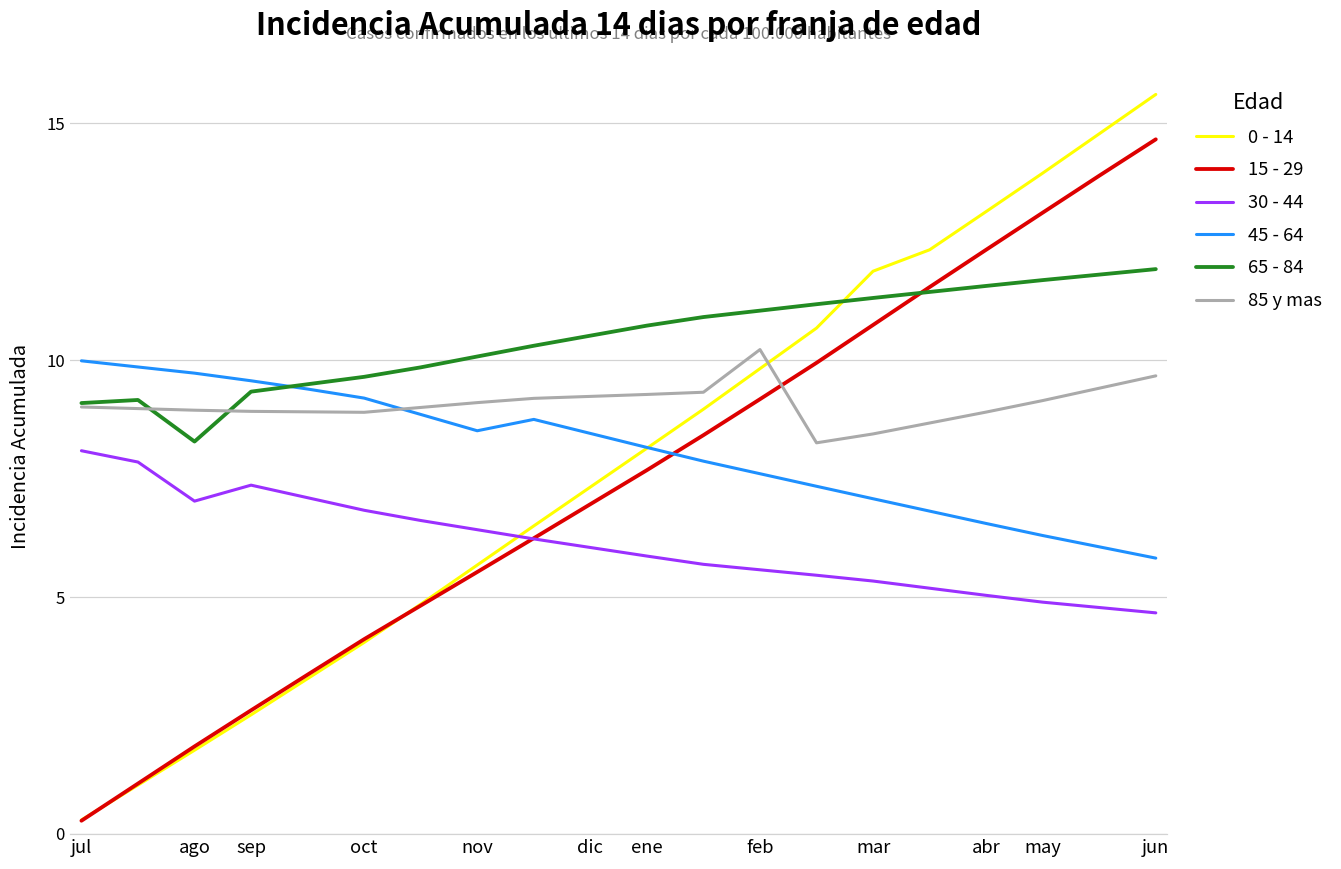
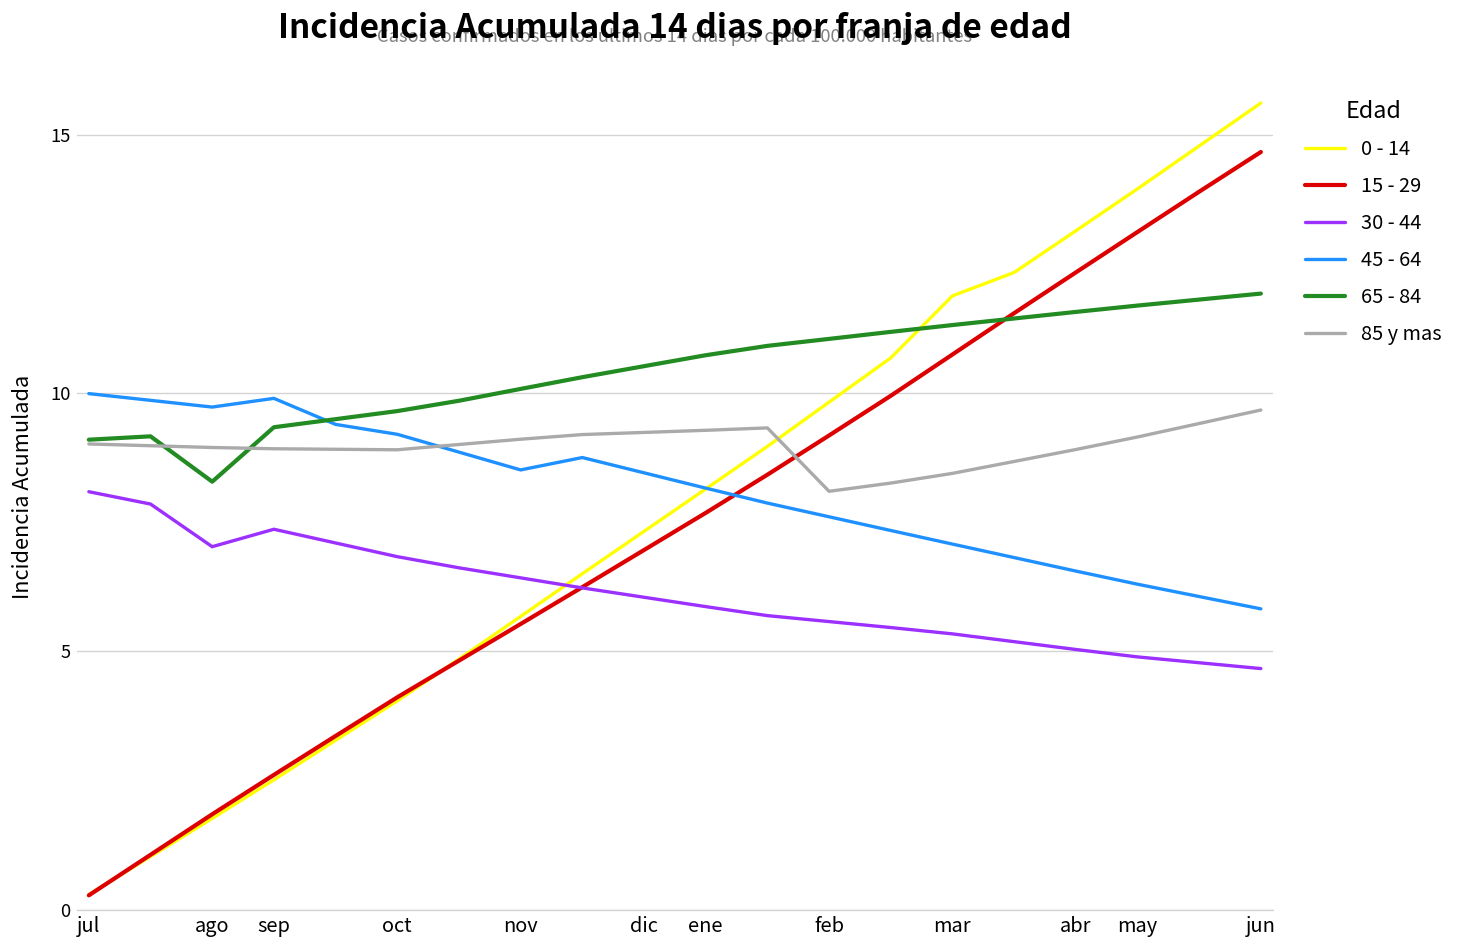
  {
    "0 - 14": {
      "ago": 1.8,
      "sep": 2.5,
      "oct": 4.0,
      "nov": 5.7,
      "dic": 7.3,
      "feb": 9.8,
      "mar": 11.9,
      "abr": 13.1,
      "may": 14.0,
      "jun": 15.6
    },
    "15 - 29": {
      "ago": 1.8,
      "sep": 2.6,
      "oct": 4.1,
      "nov": 5.5,
      "dic": 7.0,
      "ene": 7.7,
      "feb": 9.2,
      "mar": 10.7,
      "abr": 12.3,
      "may": 13.1,
      "jun": 14.7
    },
    "30 - 44": {
      "jul": 8.1,
      "ago": 7.0,
      "sep": 7.4,
      "oct": 6.8,
      "nov": 6.4,
      "dic": 6.0,
      "ene": 5.9,
      "feb": 5.6,
      "mar": 5.3,
      "abr": 5.0,
      "may": 4.9,
      "jun": 4.7
    },
    "45 - 64": {
      "jul": 10.0,
      "ago": 9.7,
-     "sep": 9.6,
+     "sep": 9.9,
      "oct": 9.2,
      "nov": 8.5,
      "dic": 8.5,
      "feb": 7.6,
      "mar": 7.1,
      "abr": 6.6,
      "may": 6.3,
      "jun": 5.8
    },
    "65 - 84": {
      "jul": 9.1,
      "ago": 8.3,
      "sep": 9.3,
      "oct": 9.7,
      "nov": 10.1,
      "dic": 10.5,
      "ene": 10.7,
      "feb": 11.0,
      "mar": 11.3,
      "abr": 11.6,
      "may": 11.7,
      "jun": 11.9
    },
    "85 y mas": {
      "jul": 9.0,
      "ago": 8.9,
      "sep": 8.9,
      "oct": 8.9,
      "nov": 9.1,
      "dic": 9.2,
      "ene": 9.3,
-     "feb": 10.2,
+     "feb": 8.1,
      "mar": 8.4,
      "abr": 8.9,
      "may": 9.1,
      "jun": 9.7
    }
  }
